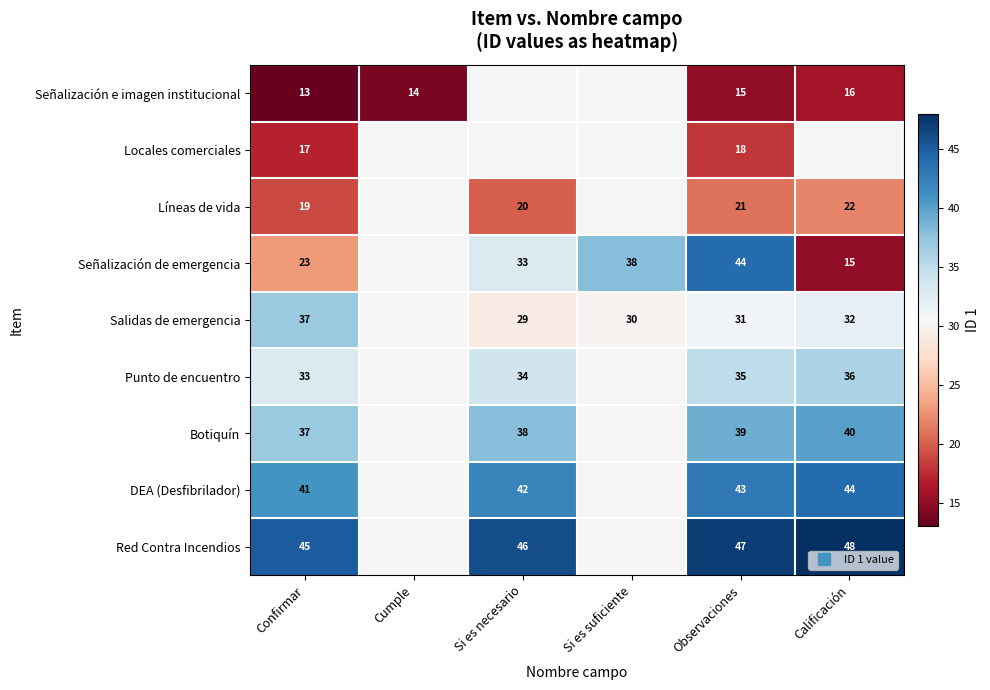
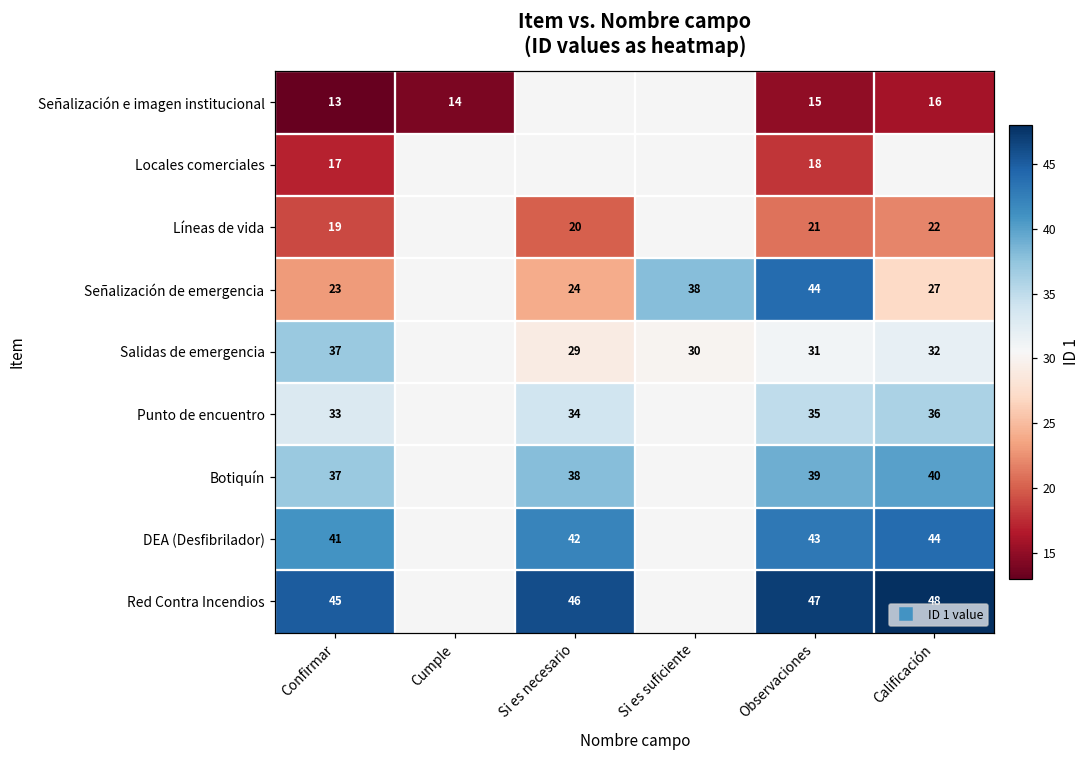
  {
    "Señalización e imagen institucional": {
      "Confirmar": 13,
      "Cumple": 14,
      "Observaciones": 15,
      "Calificación": 16
    },
    "Locales comerciales": {
      "Confirmar": 17,
      "Observaciones": 18
    },
    "Líneas de vida": {
      "Confirmar": 19,
      "Si es necesario": 20,
      "Observaciones": 21,
      "Calificación": 22
    },
    "Señalización de emergencia": {
      "Confirmar": 23,
-     "Si es necesario": 33,
+     "Si es necesario": 24,
      "Si es suficiente": 38,
      "Observaciones": 44,
-     "Calificación": 15
+     "Calificación": 27
    },
    "Salidas de emergencia": {
      "Confirmar": 37,
      "Si es necesario": 29,
      "Si es suficiente": 30,
      "Observaciones": 31,
      "Calificación": 32
    },
    "Punto de encuentro": {
      "Confirmar": 33,
      "Si es necesario": 34,
      "Observaciones": 35,
      "Calificación": 36
    },
    "Botiquín": {
      "Confirmar": 37,
      "Si es necesario": 38,
      "Observaciones": 39,
      "Calificación": 40
    },
    "DEA (Desfibrilador)": {
      "Confirmar": 41,
      "Si es necesario": 42,
      "Observaciones": 43,
      "Calificación": 44
    },
    "Red Contra Incendios": {
      "Confirmar": 45,
      "Si es necesario": 46,
      "Observaciones": 47
    }
  }
